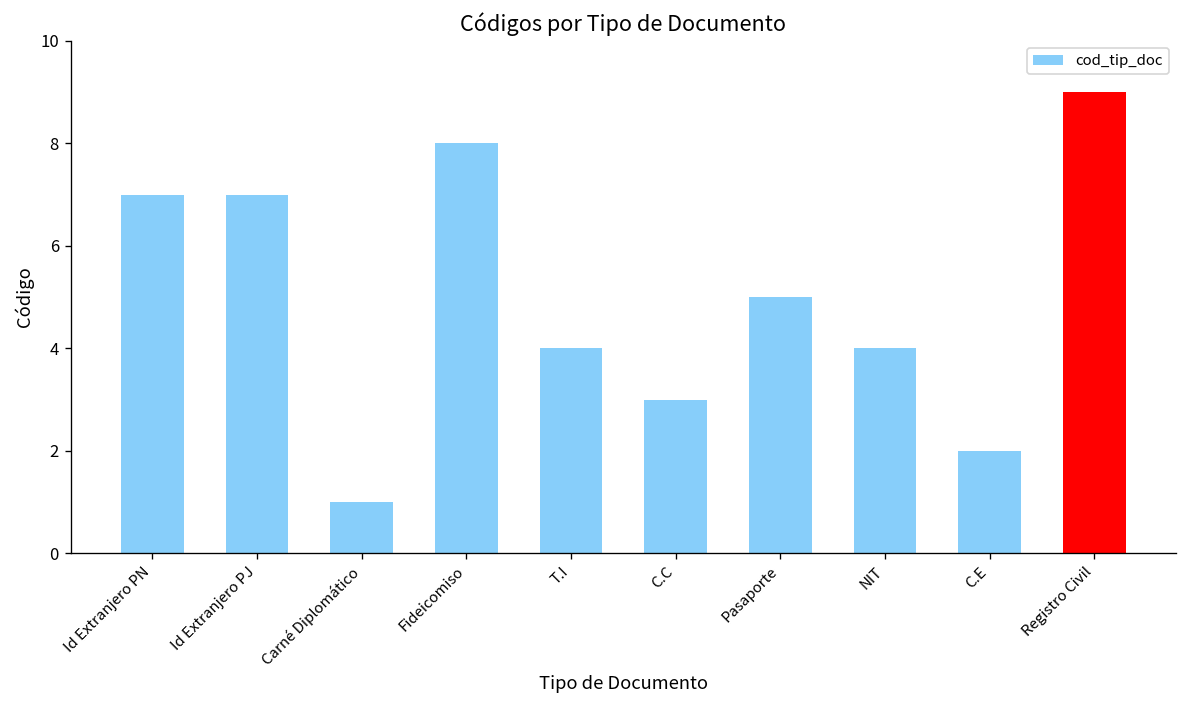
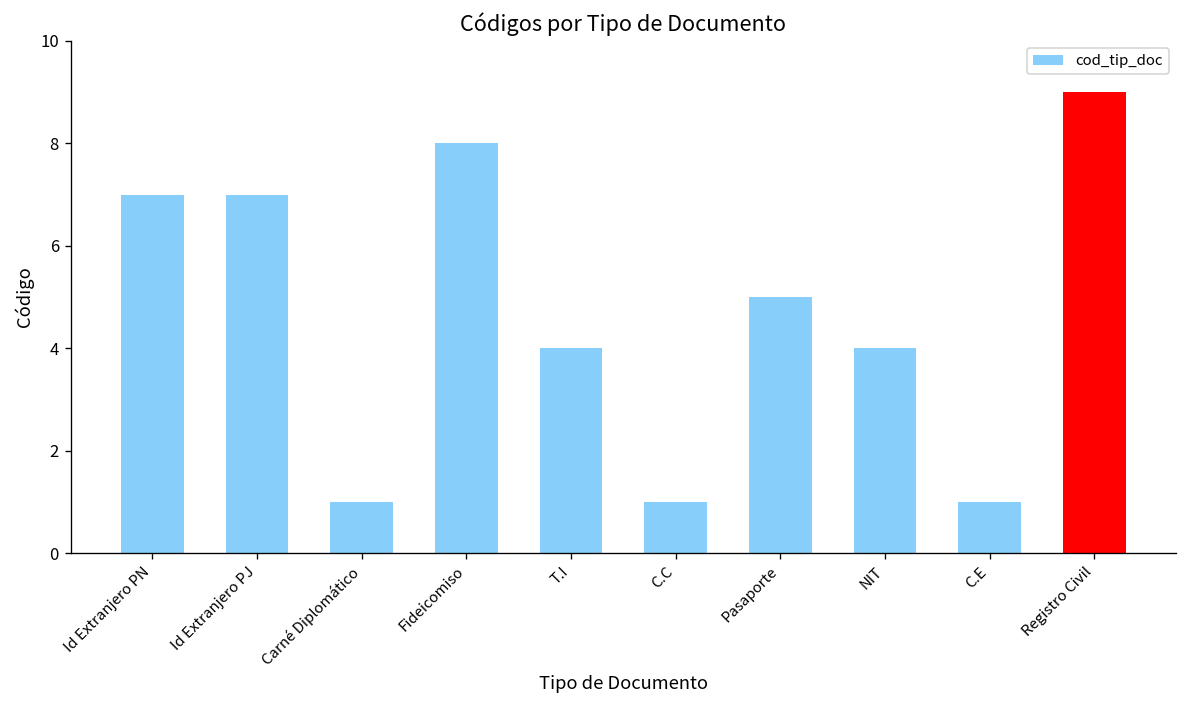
  {
    "Id Extranjero PN": 7,
    "Id Extranjero PJ": 7,
    "Carné Diplomático": 1,
    "Fideicomiso": 8,
    "T.I": 4,
-   "C.C": 3,
+   "C.C": 1,
    "Pasaporte": 5,
    "NIT": 4,
-   "C.E": 2,
+   "C.E": 1,
    "Registro Civil": 9
  }
